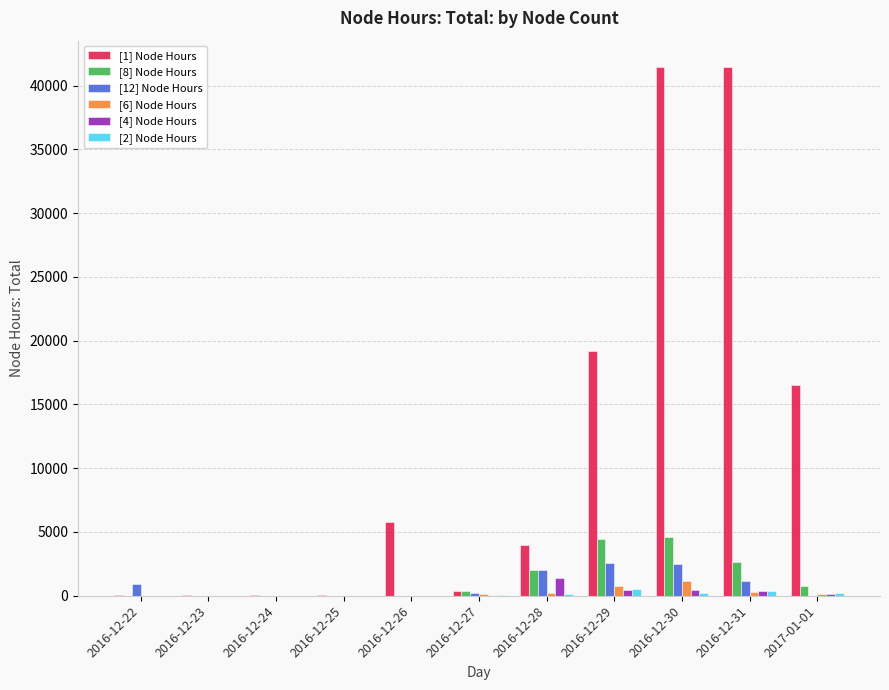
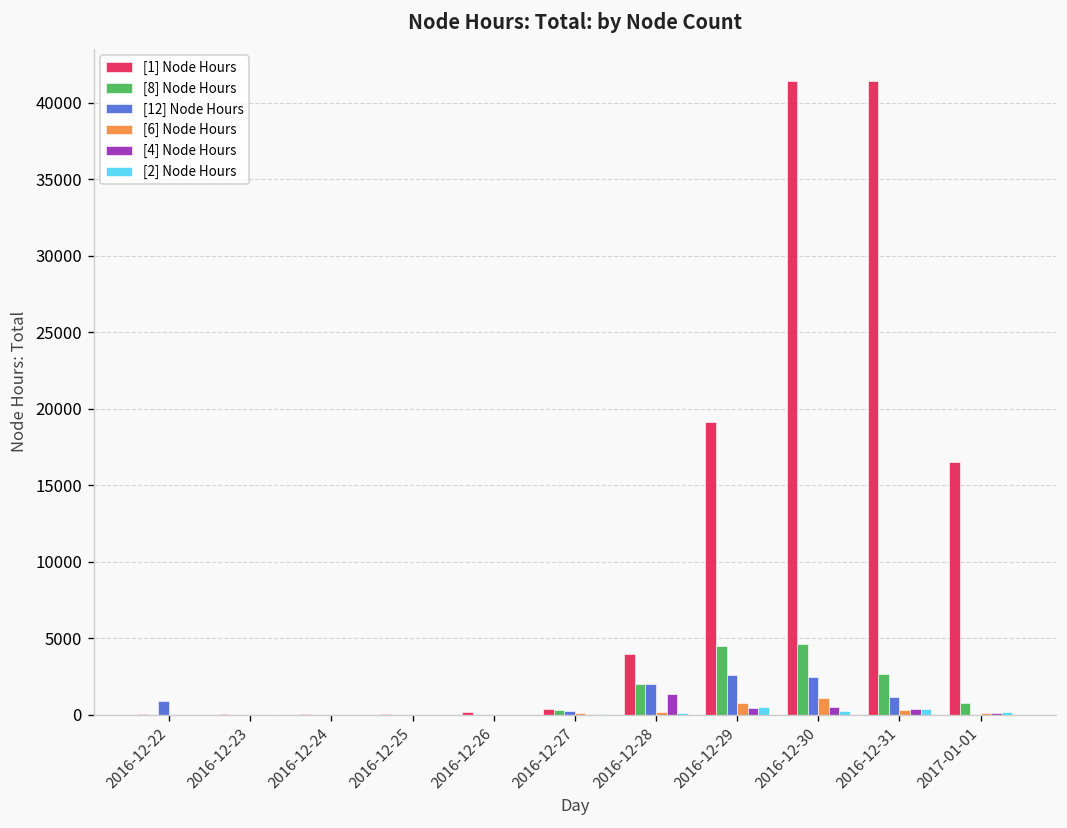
  {
    "[1] Node Hours": {
-     "2016-12-26": 5800,
+     "2016-12-26": 200,
      "2016-12-27": 400,
      "2016-12-28": 4000,
      "2016-12-29": 19200,
      "2016-12-30": 41500,
      "2016-12-31": 41400,
      "2017-01-01": 16500
    },
    "[8] Node Hours": {
      "2016-12-22": 0,
      "2016-12-23": 0,
      "2016-12-24": 0,
      "2016-12-25": 0,
      "2016-12-26": 0,
      "2016-12-27": 300,
      "2016-12-28": 2000,
      "2016-12-29": 4500,
      "2016-12-30": 4600,
      "2016-12-31": 2700,
      "2017-01-01": 800
    },
    "[12] Node Hours": {
      "2016-12-22": 900,
      "2016-12-23": 0,
      "2016-12-24": 0,
      "2016-12-25": 0,
      "2016-12-26": 0,
      "2016-12-27": 200,
      "2016-12-28": 2000,
      "2016-12-29": 2600,
      "2016-12-30": 2500,
      "2016-12-31": 1100,
      "2017-01-01": 0
    },
    "[6] Node Hours": {
      "2016-12-22": 0,
      "2016-12-23": 0,
      "2016-12-24": 0,
      "2016-12-25": 0,
      "2016-12-26": 0,
      "2016-12-28": 200,
      "2016-12-29": 800,
      "2016-12-30": 1100,
      "2016-12-31": 300
    },
    "[4] Node Hours": {
      "2016-12-22": 0,
      "2016-12-23": 0,
      "2016-12-24": 0,
      "2016-12-25": 0,
      "2016-12-26": 0,
      "2016-12-27": 0,
      "2016-12-28": 1400,
      "2016-12-29": 500,
      "2016-12-30": 500,
      "2016-12-31": 400
    },
    "[2] Node Hours": {
      "2016-12-22": 0,
      "2016-12-23": 0,
      "2016-12-24": 0,
      "2016-12-25": 0,
      "2016-12-26": 0,
      "2016-12-29": 500,
      "2016-12-30": 200,
      "2016-12-31": 400,
      "2017-01-01": 200
    }
  }
